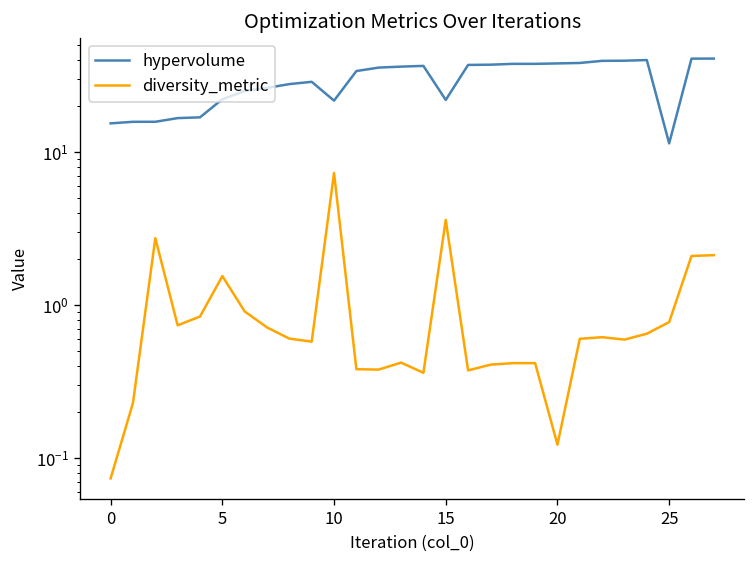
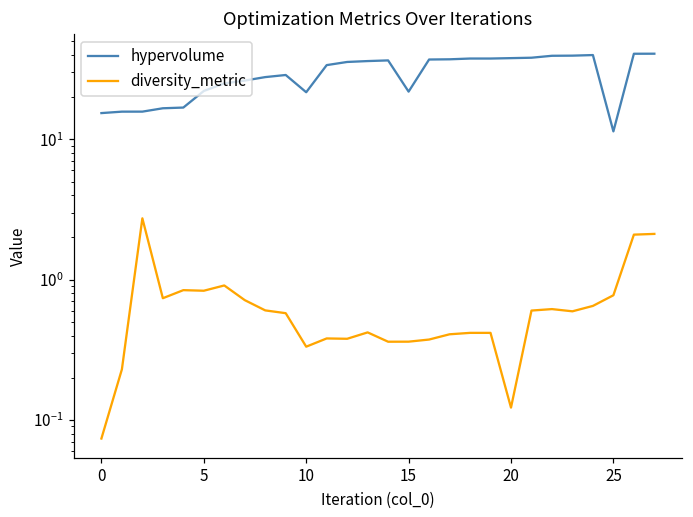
  {
    "hypervolume": {
      "0": 15,
      "10": 22,
      "15": 22,
      "20": 38,
      "25": 11
    },
    "diversity_metric": {
      "0": 0.07,
-     "5": 1.5,
-     "10": 7,
-     "15": 3.6,
+     "5": 0.8,
+     "10": 0.33,
+     "15": 0.36,
      "20": 0.12,
      "25": 0.8
    }
  }
